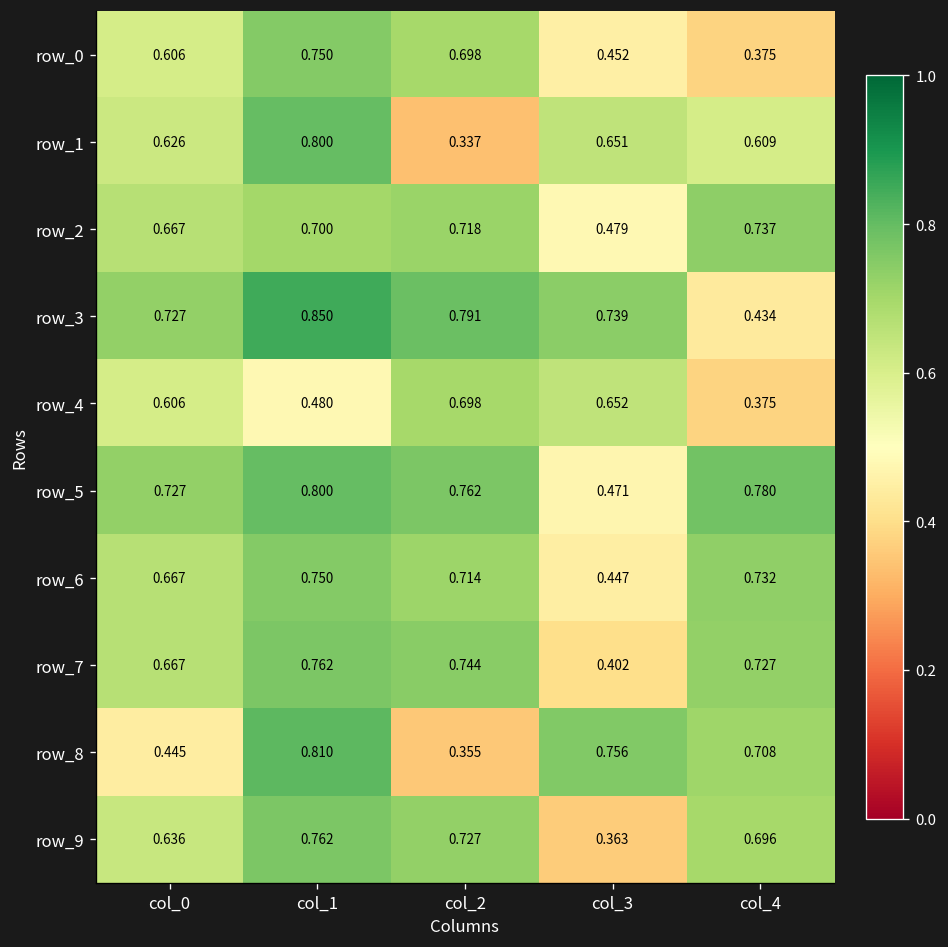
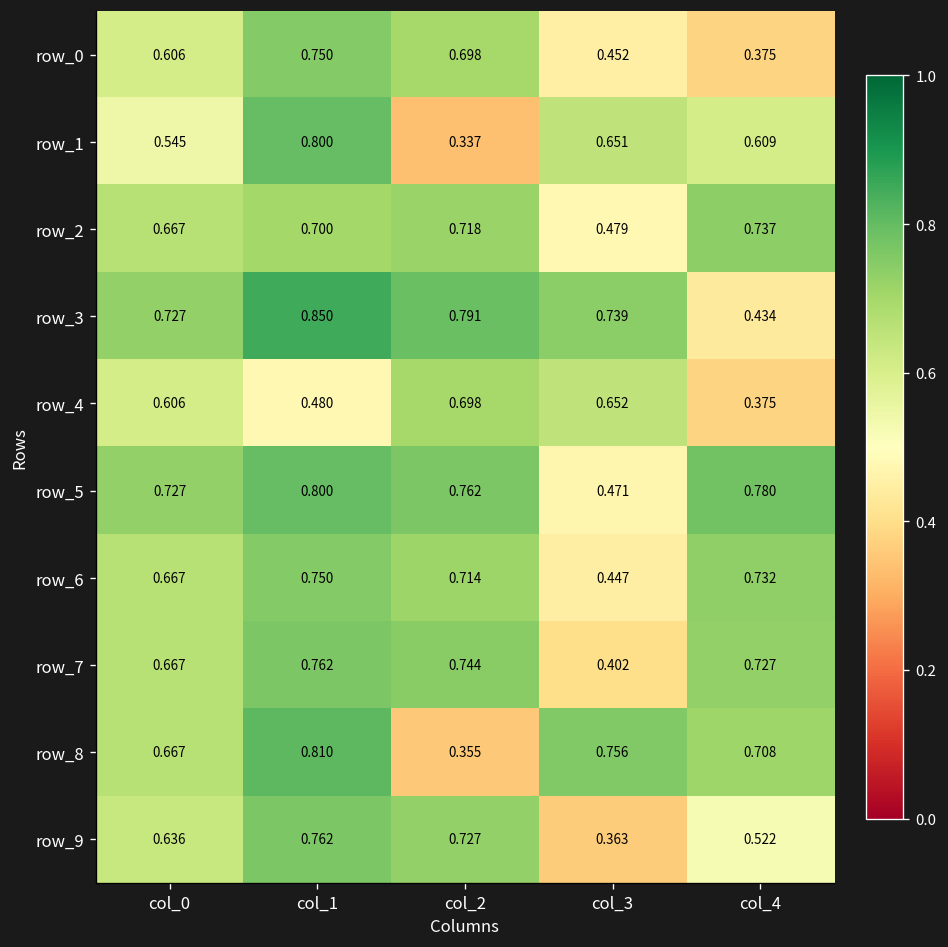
  {
    "row_0": {
      "col_0": 0.606,
      "col_1": 0.750,
      "col_2": 0.698,
      "col_3": 0.452,
      "col_4": 0.375
    },
    "row_1": {
-     "col_0": 0.626,
+     "col_0": 0.545,
      "col_1": 0.800,
      "col_2": 0.337,
      "col_3": 0.651,
      "col_4": 0.609
    },
    "row_2": {
      "col_0": 0.667,
      "col_1": 0.700,
      "col_2": 0.718,
      "col_3": 0.479,
      "col_4": 0.737
    },
    "row_3": {
      "col_0": 0.727,
      "col_1": 0.850,
      "col_2": 0.791,
      "col_3": 0.739,
      "col_4": 0.434
    },
    "row_4": {
      "col_0": 0.606,
      "col_1": 0.480,
      "col_2": 0.698,
      "col_3": 0.652,
      "col_4": 0.375
    },
    "row_5": {
      "col_0": 0.727,
      "col_1": 0.800,
      "col_2": 0.762,
      "col_3": 0.471,
      "col_4": 0.780
    },
    "row_6": {
      "col_0": 0.667,
      "col_1": 0.750,
      "col_2": 0.714,
      "col_3": 0.447,
      "col_4": 0.732
    },
    "row_7": {
      "col_0": 0.667,
      "col_1": 0.762,
      "col_2": 0.744,
      "col_3": 0.402,
      "col_4": 0.727
    },
    "row_8": {
-     "col_0": 0.445,
+     "col_0": 0.667,
      "col_1": 0.810,
      "col_2": 0.355,
      "col_3": 0.756,
      "col_4": 0.708
    },
    "row_9": {
      "col_0": 0.636,
      "col_1": 0.762,
      "col_2": 0.727,
      "col_3": 0.363,
-     "col_4": 0.696
+     "col_4": 0.522
    }
  }
